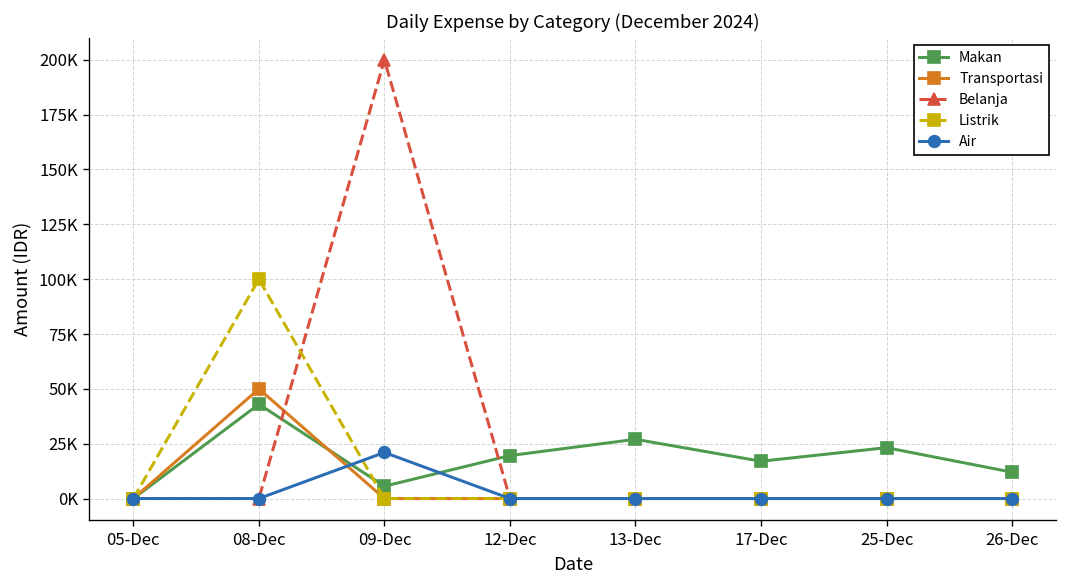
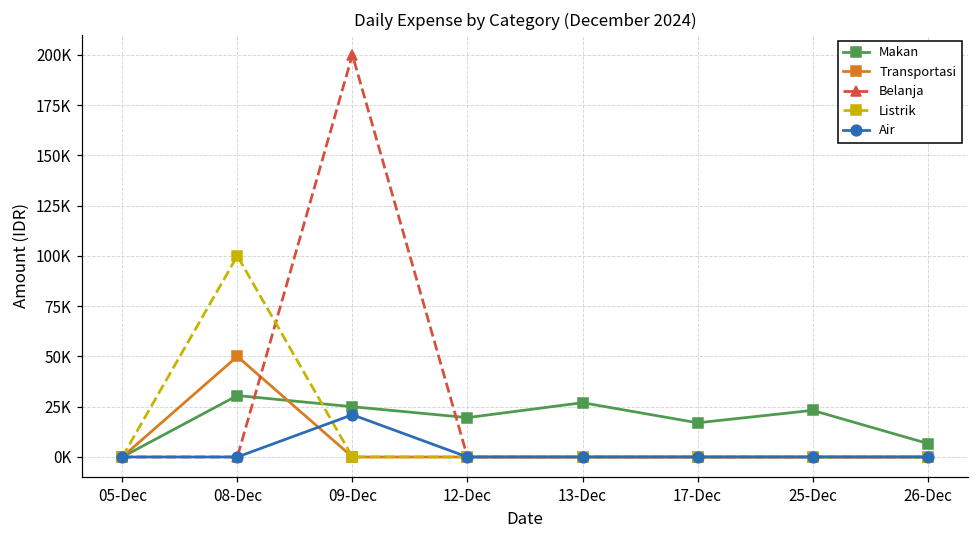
  {
    "Makan": {
-     "08-Dec": 43000,
-     "09-Dec": 6000,
+     "08-Dec": 31000,
+     "09-Dec": 25000,
      "12-Dec": 20000,
      "13-Dec": 27000,
      "17-Dec": 17000,
      "25-Dec": 23000,
-     "26-Dec": 12000
+     "26-Dec": 7000
    },
    "Listrik": {
      "08-Dec": 100000
    },
    "Air": {
      "09-Dec": 21000
    }
  }
